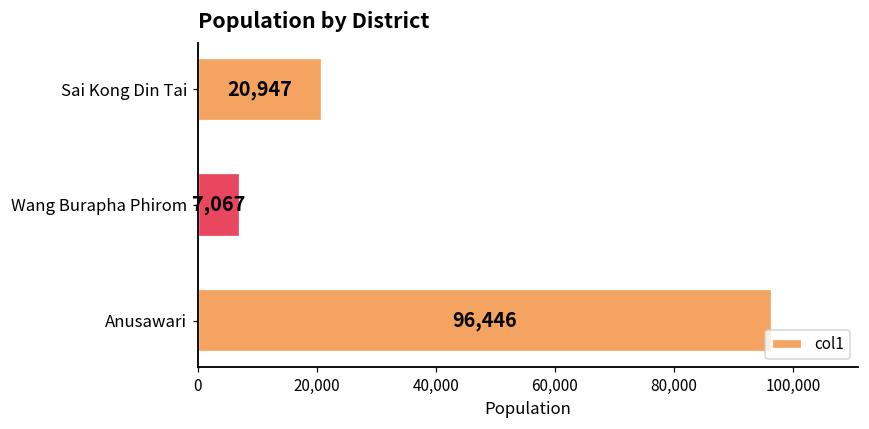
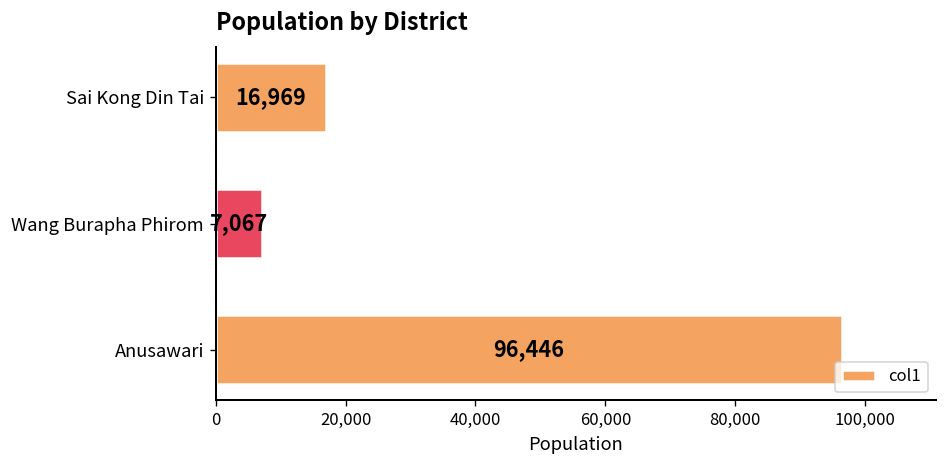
  {
-   "Sai Kong Din Tai": "20,947",
+   "Sai Kong Din Tai": "16,969",
    "Wang Burapha Phirom": "7,067",
    "Anusawari": "96,446"
  }
